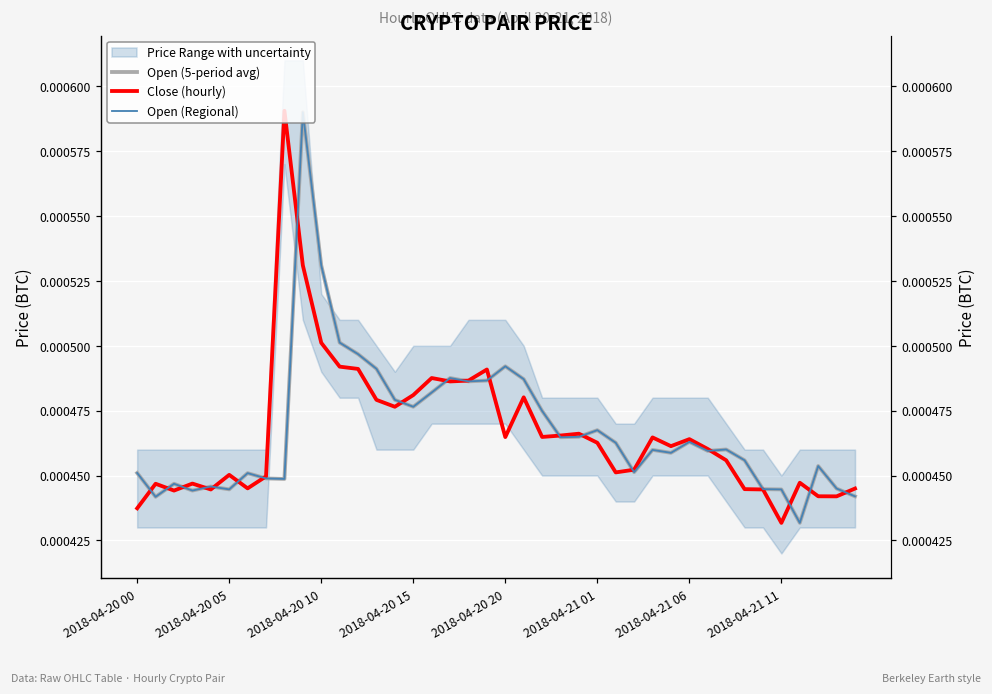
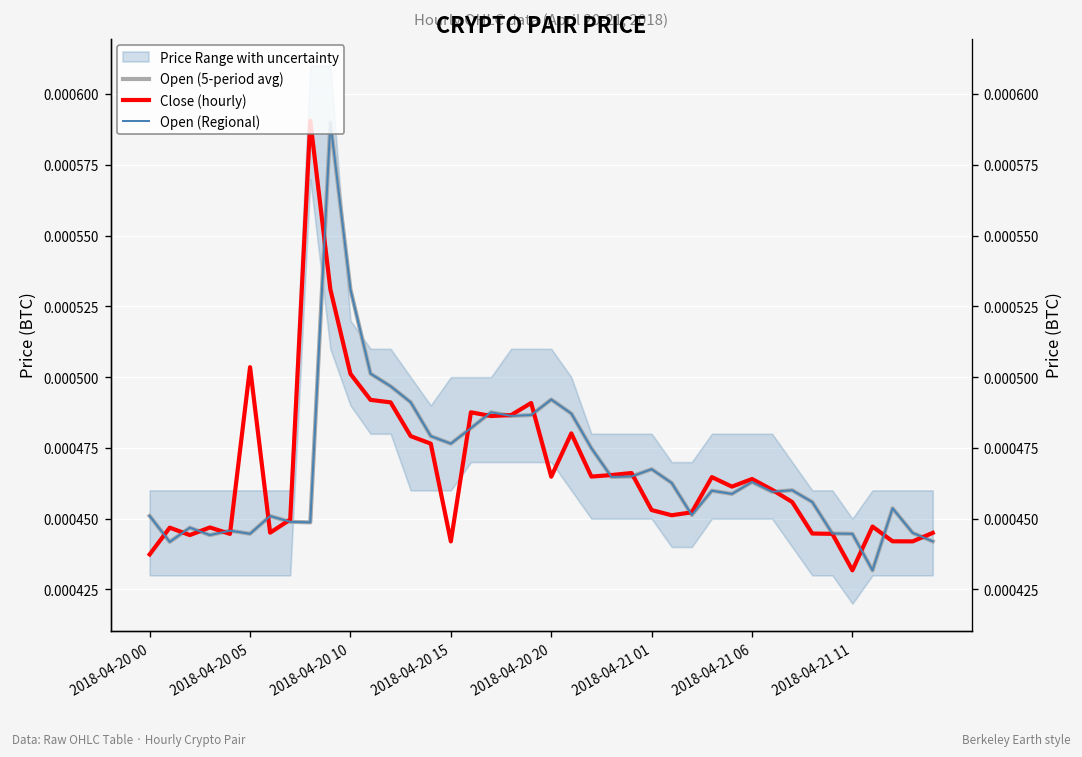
  {
    "Close (hourly)": {
      "2018-04-20 00": 0.000437,
-     "2018-04-20 05": 0.000450,
+     "2018-04-20 05": 0.000504,
      "2018-04-20 10": 0.000501,
-     "2018-04-20 15": 0.000481,
+     "2018-04-20 15": 0.000442,
      "2018-04-20 20": 0.000465,
-     "2018-04-21 01": 0.000463,
+     "2018-04-21 01": 0.000453,
      "2018-04-21 11": 0.000432
    }
  }
